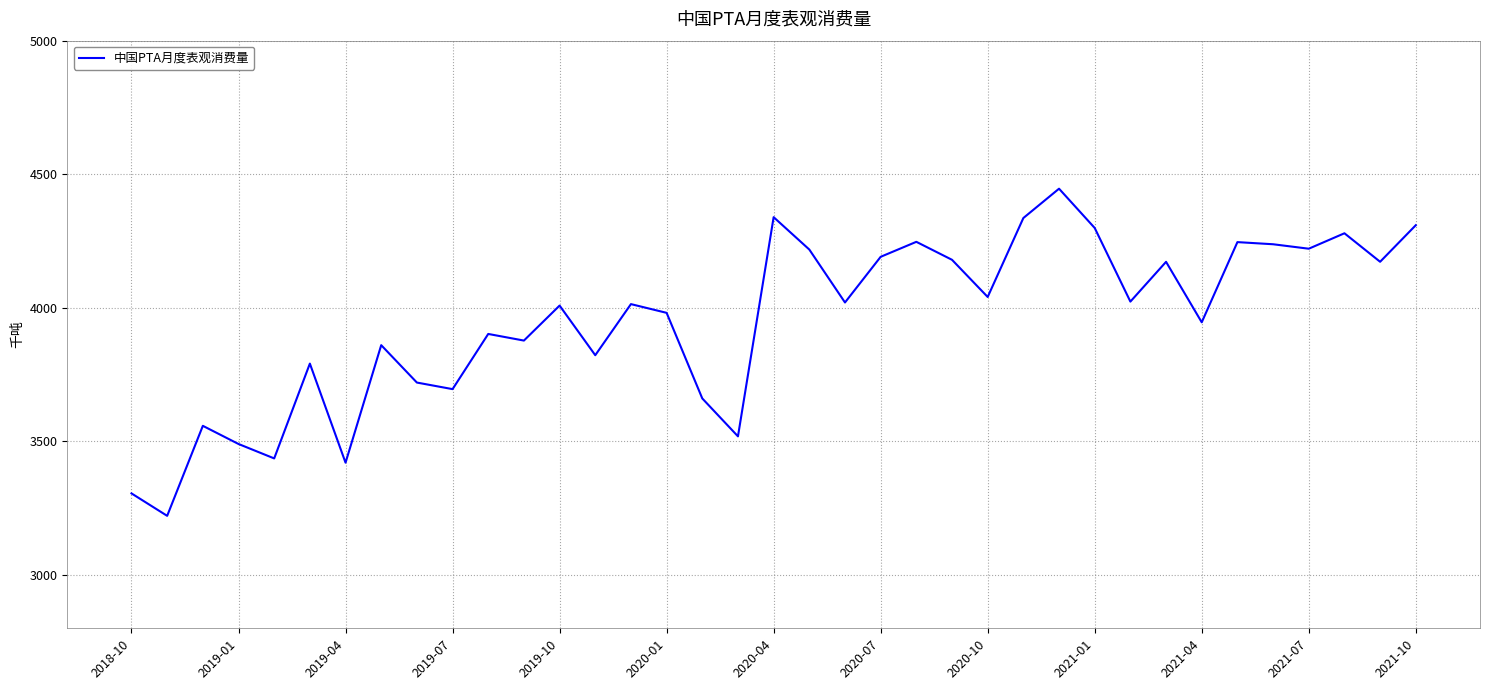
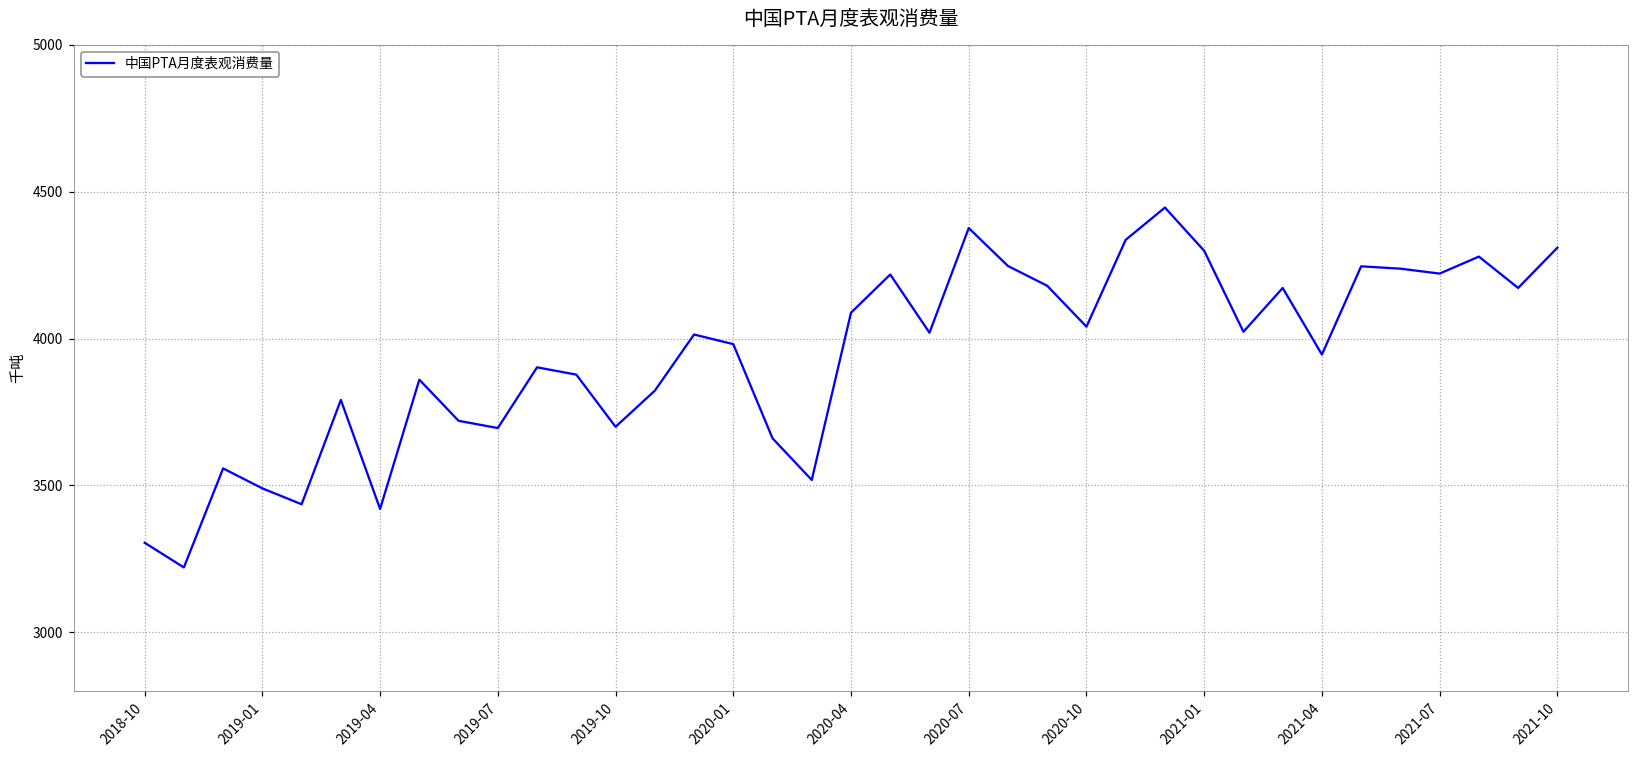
  {
    "2018-10": 3310,
    "2019-01": 3490,
    "2019-04": 3420,
    "2019-07": 3700,
-   "2019-10": 4010,
+   "2019-10": 3700,
    "2020-01": 3980,
-   "2020-04": 4340,
-   "2020-07": 4190,
+   "2020-04": 4090,
+   "2020-07": 4380,
    "2020-10": 4040,
    "2021-01": 4300,
    "2021-04": 3950,
    "2021-07": 4220,
    "2021-10": 4310
  }
